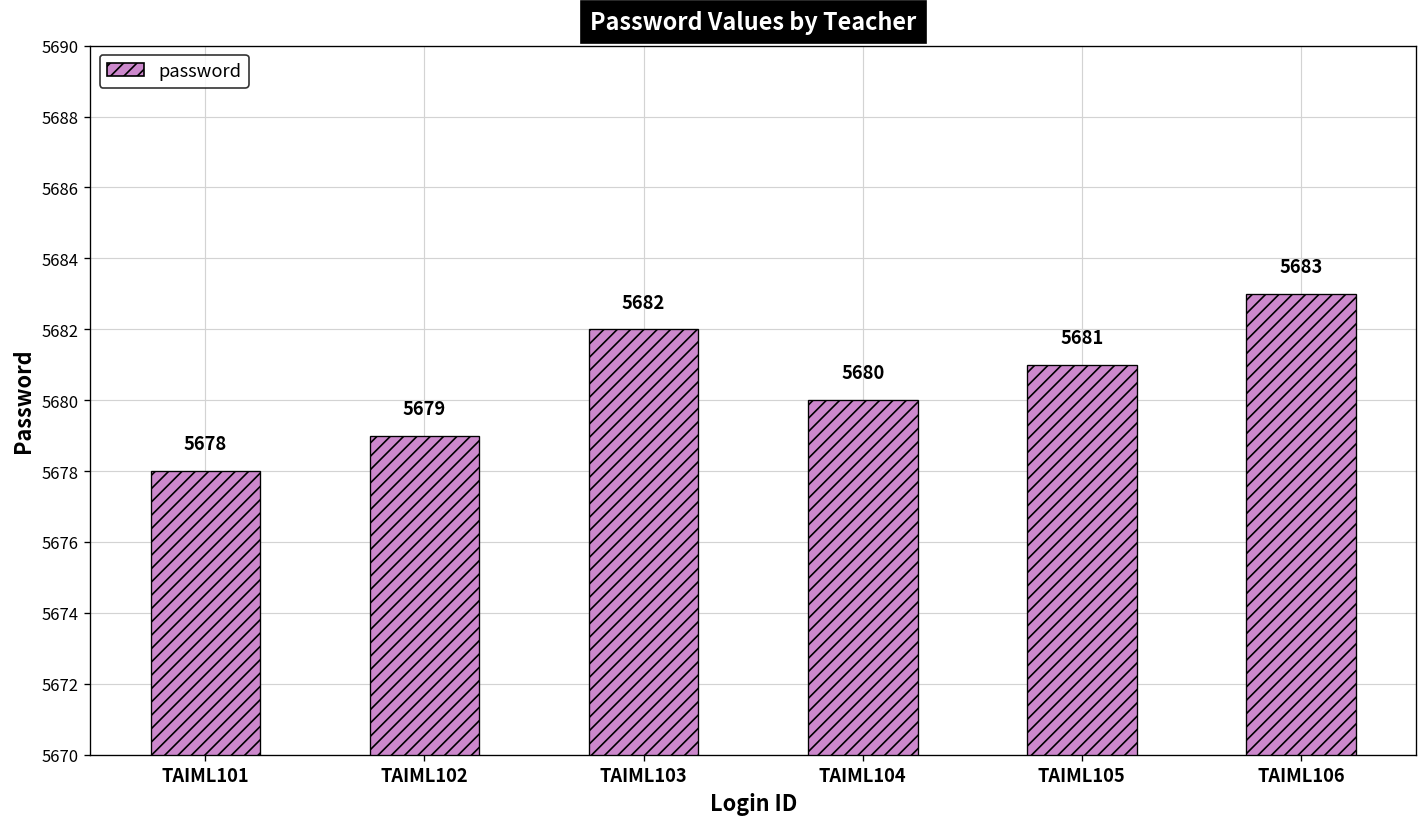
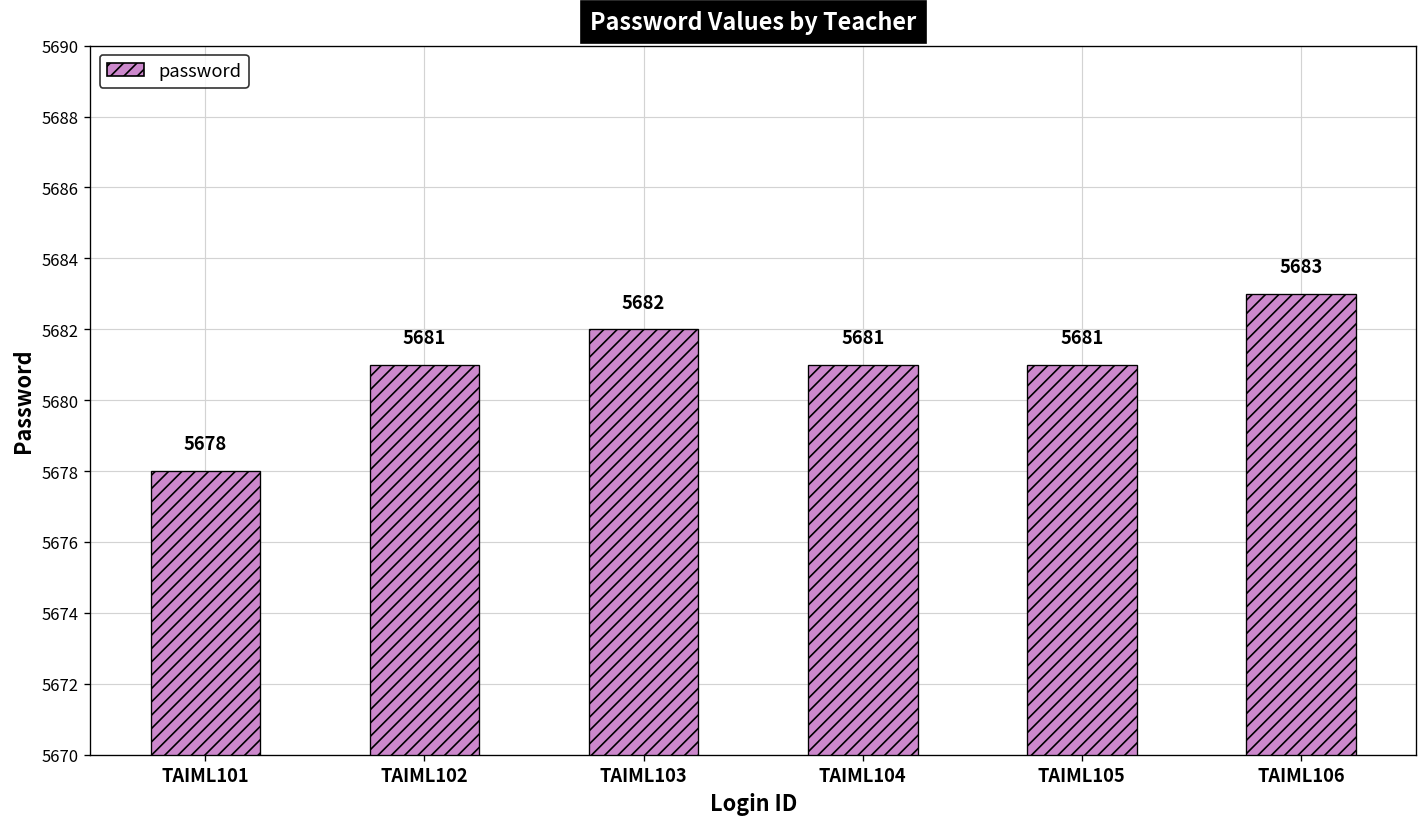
  {
    "TAIML101": 5678,
-   "TAIML102": 5679,
+   "TAIML102": 5681,
    "TAIML103": 5682,
-   "TAIML104": 5680,
+   "TAIML104": 5681,
    "TAIML105": 5681,
    "TAIML106": 5683
  }
